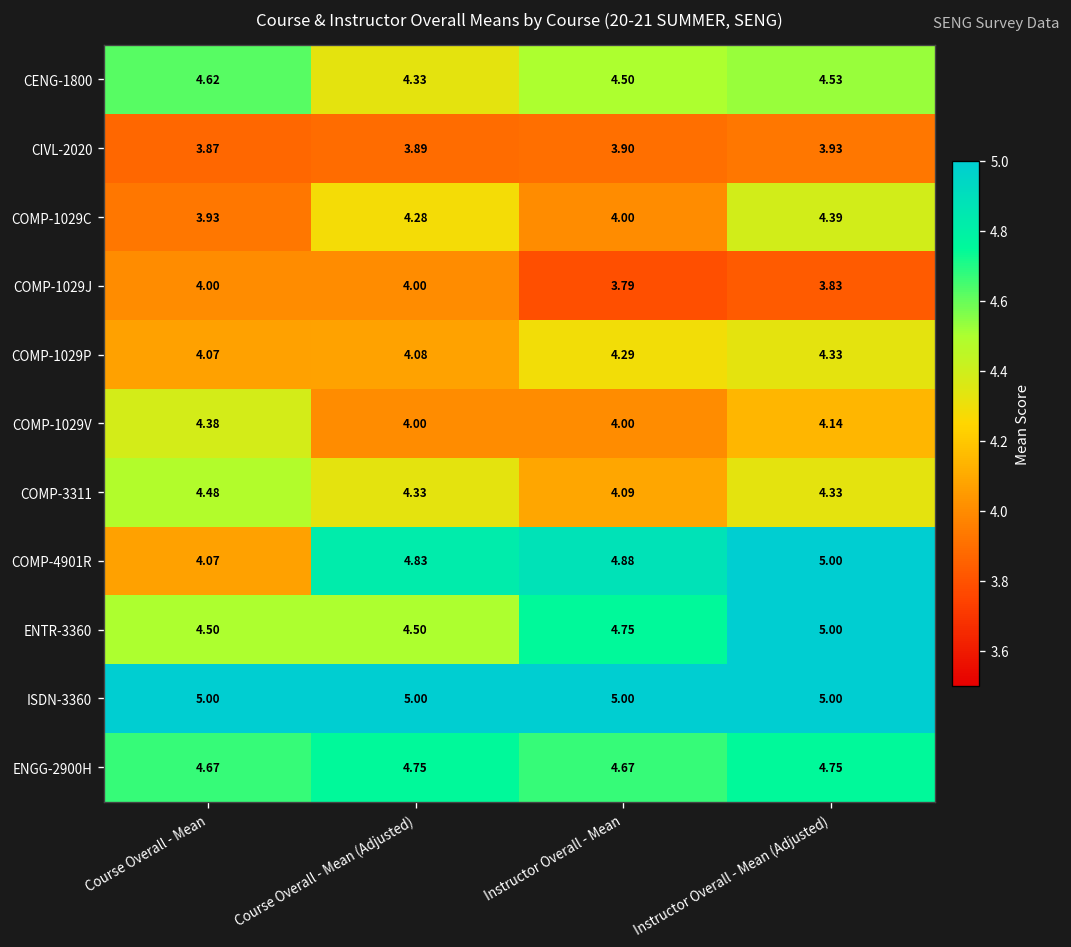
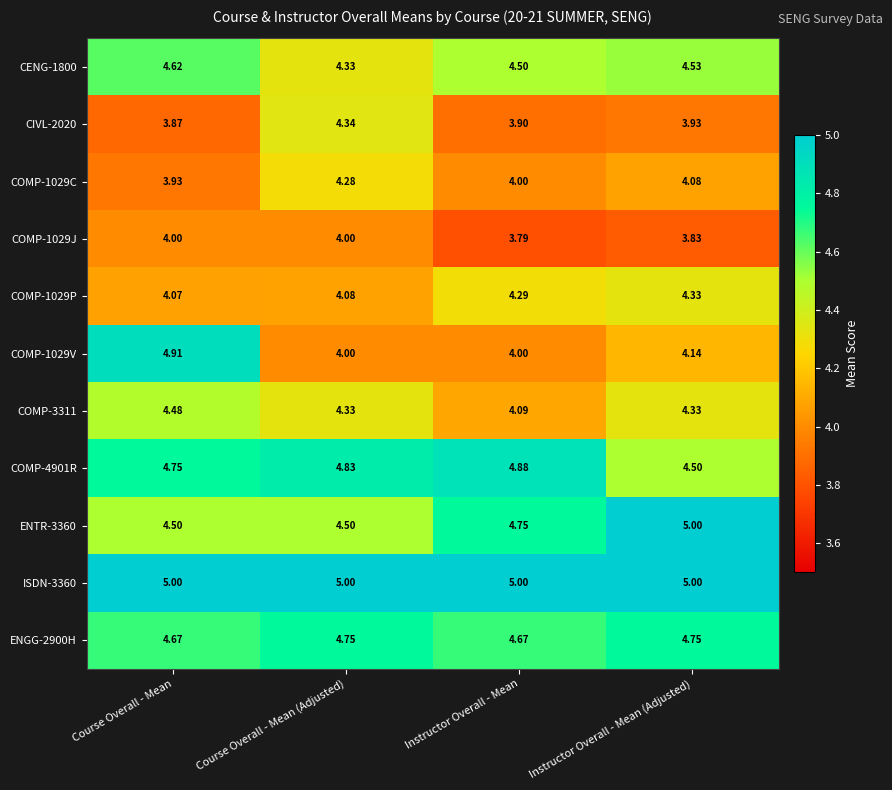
  {
    "CENG-1800": {
      "Course Overall - Mean": 4.62,
      "Course Overall - Mean (Adjusted)": 4.33,
      "Instructor Overall - Mean": 4.50,
      "Instructor Overall - Mean (Adjusted)": 4.53
    },
    "CIVL-2020": {
      "Course Overall - Mean": 3.87,
-     "Course Overall - Mean (Adjusted)": 3.89,
+     "Course Overall - Mean (Adjusted)": 4.34,
      "Instructor Overall - Mean": 3.90,
      "Instructor Overall - Mean (Adjusted)": 3.93
    },
    "COMP-1029C": {
      "Course Overall - Mean": 3.93,
      "Course Overall - Mean (Adjusted)": 4.28,
      "Instructor Overall - Mean": 4.00,
-     "Instructor Overall - Mean (Adjusted)": 4.39
+     "Instructor Overall - Mean (Adjusted)": 4.08
    },
    "COMP-1029J": {
      "Course Overall - Mean": 4.00,
      "Course Overall - Mean (Adjusted)": 4.00,
      "Instructor Overall - Mean": 3.79,
      "Instructor Overall - Mean (Adjusted)": 3.83
    },
    "COMP-1029P": {
      "Course Overall - Mean": 4.07,
      "Course Overall - Mean (Adjusted)": 4.08,
      "Instructor Overall - Mean": 4.29,
      "Instructor Overall - Mean (Adjusted)": 4.33
    },
    "COMP-1029V": {
-     "Course Overall - Mean": 4.38,
+     "Course Overall - Mean": 4.91,
      "Course Overall - Mean (Adjusted)": 4.00,
      "Instructor Overall - Mean": 4.00,
      "Instructor Overall - Mean (Adjusted)": 4.14
    },
    "COMP-3311": {
      "Course Overall - Mean": 4.48,
      "Course Overall - Mean (Adjusted)": 4.33,
      "Instructor Overall - Mean": 4.09,
      "Instructor Overall - Mean (Adjusted)": 4.33
    },
    "COMP-4901R": {
-     "Course Overall - Mean": 4.07,
+     "Course Overall - Mean": 4.75,
      "Course Overall - Mean (Adjusted)": 4.83,
      "Instructor Overall - Mean": 4.88,
-     "Instructor Overall - Mean (Adjusted)": 5.00
+     "Instructor Overall - Mean (Adjusted)": 4.50
    },
    "ENTR-3360": {
      "Course Overall - Mean": 4.50,
      "Course Overall - Mean (Adjusted)": 4.50,
      "Instructor Overall - Mean": 4.75,
      "Instructor Overall - Mean (Adjusted)": 5.00
    },
    "ISDN-3360": {
      "Course Overall - Mean": 5.00,
      "Course Overall - Mean (Adjusted)": 5.00,
      "Instructor Overall - Mean": 5.00,
      "Instructor Overall - Mean (Adjusted)": 5.00
    },
    "ENGG-2900H": {
      "Course Overall - Mean": 4.67,
      "Course Overall - Mean (Adjusted)": 4.75,
      "Instructor Overall - Mean": 4.67,
      "Instructor Overall - Mean (Adjusted)": 4.75
    }
  }
